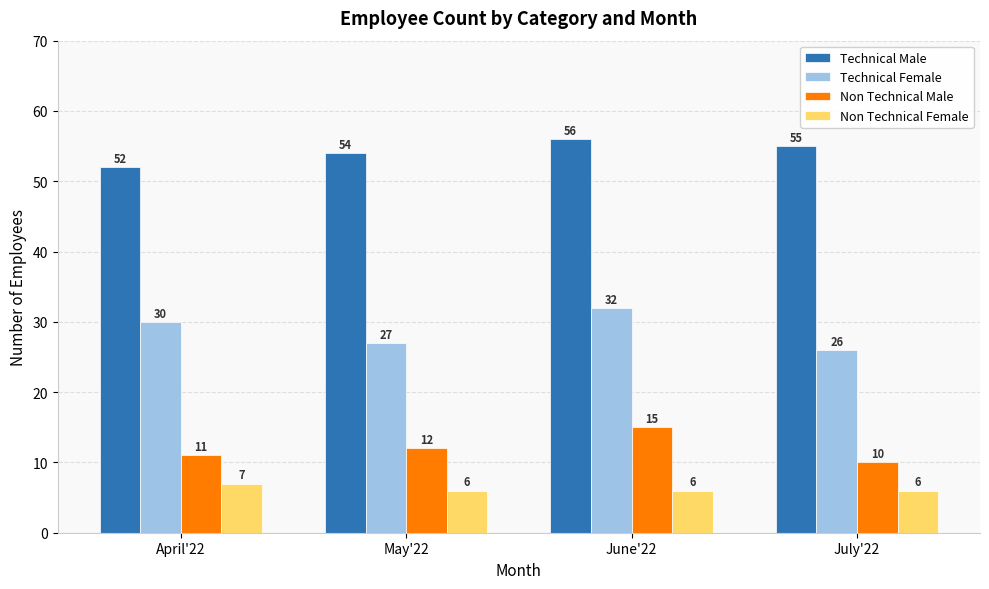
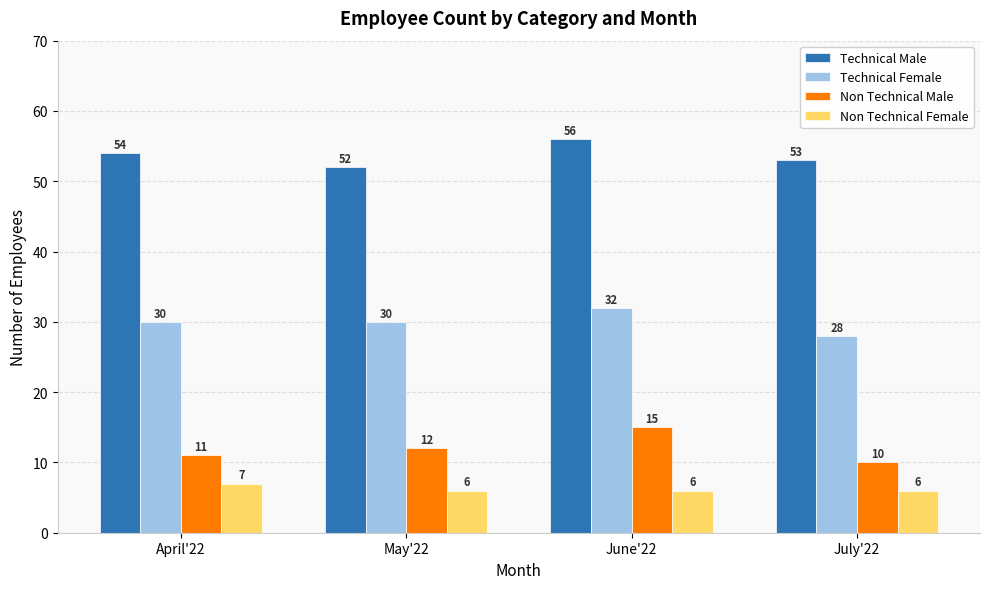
  {
    "Technical Male": {
-     "April'22": 52,
-     "May'22": 54,
+     "April'22": 54,
+     "May'22": 52,
      "June'22": 56,
-     "July'22": 55
+     "July'22": 53
    },
    "Technical Female": {
      "April'22": 30,
-     "May'22": 27,
+     "May'22": 30,
      "June'22": 32,
-     "July'22": 26
+     "July'22": 28
    },
    "Non Technical Male": {
      "April'22": 11,
      "May'22": 12,
      "June'22": 15,
      "July'22": 10
    },
    "Non Technical Female": {
      "April'22": 7,
      "May'22": 6,
      "June'22": 6,
      "July'22": 6
    }
  }
